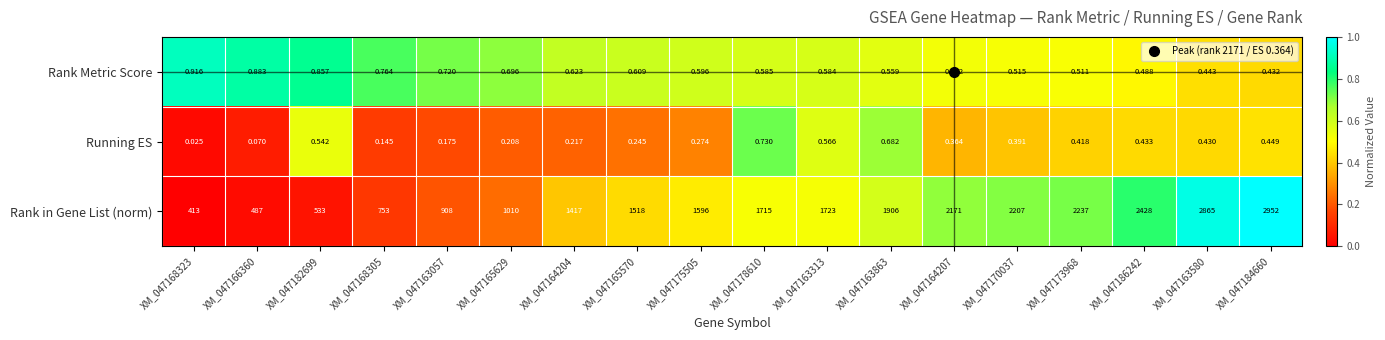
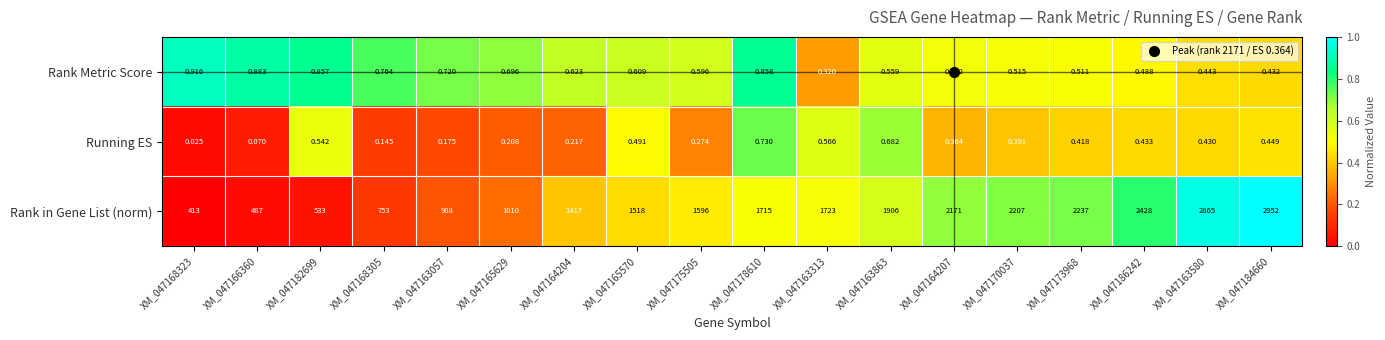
  {
    "Rank Metric Score": {
      "XM_047168323": 0.916,
      "XM_047166360": 0.883,
      "XM_047182699": 0.857,
      "XM_047168305": 0.764,
      "XM_047163057": 0.720,
      "XM_047165629": 0.696,
      "XM_047164204": 0.623,
      "XM_047165570": 0.609,
      "XM_047175505": 0.596,
-     "XM_047178610": 0.585,
-     "XM_047163313": 0.584,
+     "XM_047178610": 0.858,
+     "XM_047163313": 0.320,
      "XM_047163863": 0.559,
      "XM_047170037": 0.515,
      "XM_047173968": 0.511,
      "XM_047186242": 0.488,
      "XM_047163580": 0.443,
      "XM_047184660": 0.432
    },
    "Running ES": {
      "XM_047168323": 0.025,
      "XM_047166360": 0.070,
      "XM_047182699": 0.542,
      "XM_047168305": 0.145,
      "XM_047163057": 0.175,
      "XM_047165629": 0.208,
      "XM_047164204": 0.217,
-     "XM_047165570": 0.245,
+     "XM_047165570": 0.491,
      "XM_047175505": 0.274,
      "XM_047178610": 0.730,
      "XM_047163313": 0.566,
      "XM_047163863": 0.682,
      "XM_047164207": 0.364,
      "XM_047170037": 0.391,
      "XM_047173968": 0.418,
      "XM_047186242": 0.433,
      "XM_047163580": 0.430,
      "XM_047184660": 0.449
    },
    "Rank in Gene List (norm)": {
      "XM_047168323": 413,
      "XM_047166360": 487,
      "XM_047182699": 533,
      "XM_047168305": 753,
      "XM_047163057": 908,
      "XM_047165629": 1010,
      "XM_047164204": 1417,
      "XM_047165570": 1518,
      "XM_047175505": 1596,
      "XM_047178610": 1715,
      "XM_047163313": 1723,
      "XM_047163863": 1906,
      "XM_047164207": 2171,
      "XM_047170037": 2207,
      "XM_047173968": 2237,
      "XM_047186242": 2428,
      "XM_047163580": 2865,
      "XM_047184660": 2952
    }
  }
